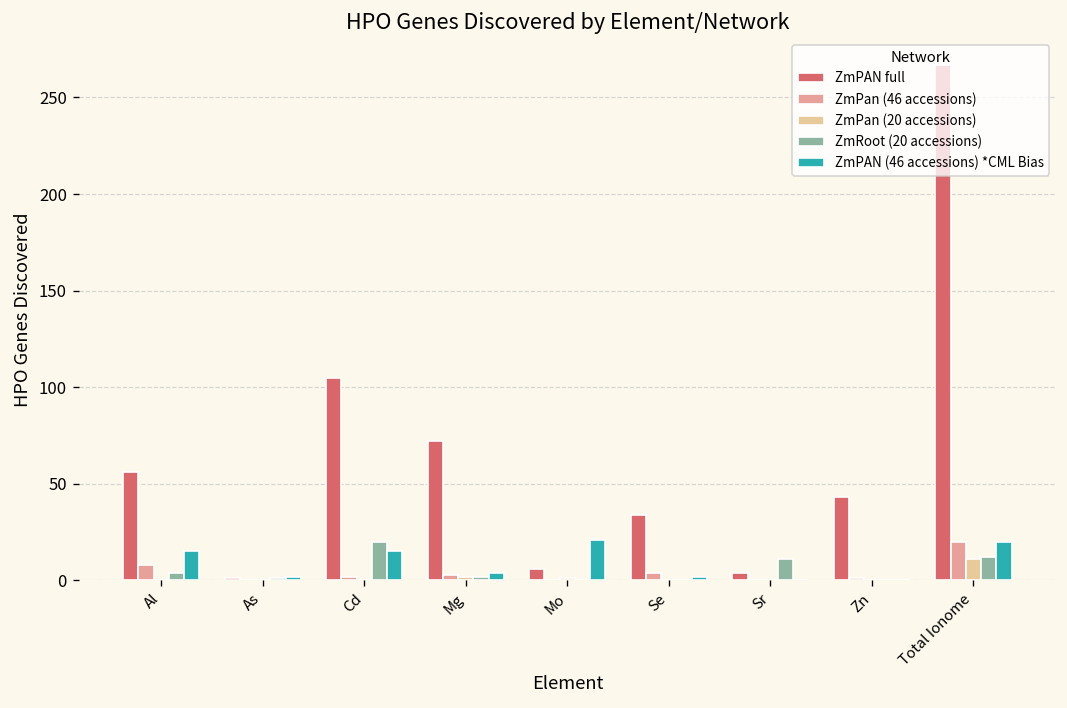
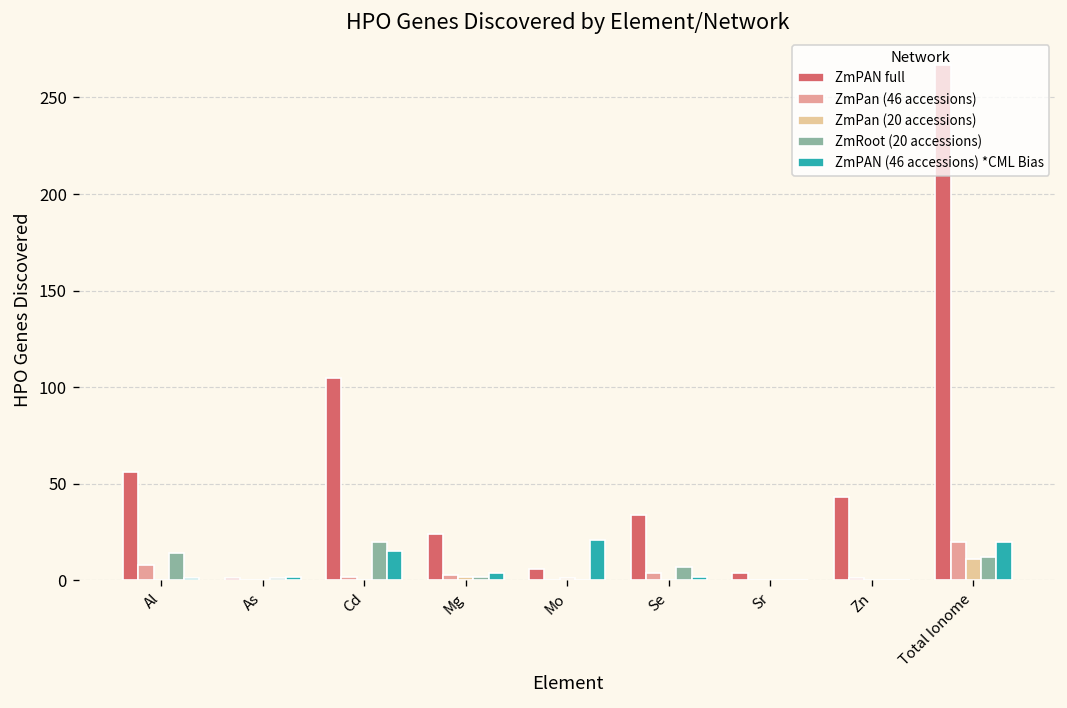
  {
    "ZmPAN full": {
      "Al": 56,
      "Cd": 105,
-     "Mg": 72,
+     "Mg": 24,
      "Mo": 6,
      "Se": 34,
      "Sr": 4,
      "Zn": 43
    },
    "ZmRoot (20 accessions)": {
-     "Al": 4,
+     "Al": 14,
      "Cd": 20,
      "Mg": 2,
      "Mo": 0,
-     "Se": 0,
-     "Sr": 11,
+     "Se": 7,
+     "Sr": 0,
      "Zn": 0,
      "Total Ionome": 12
    },
    "ZmPAN (46 accessions) *CML Bias": {
-     "Al": 15,
+     "Al": 1,
      "As": 2,
      "Cd": 15,
      "Mg": 4,
      "Mo": 21,
      "Se": 2,
      "Sr": 0,
      "Zn": 0,
      "Total Ionome": 20
    }
  }
